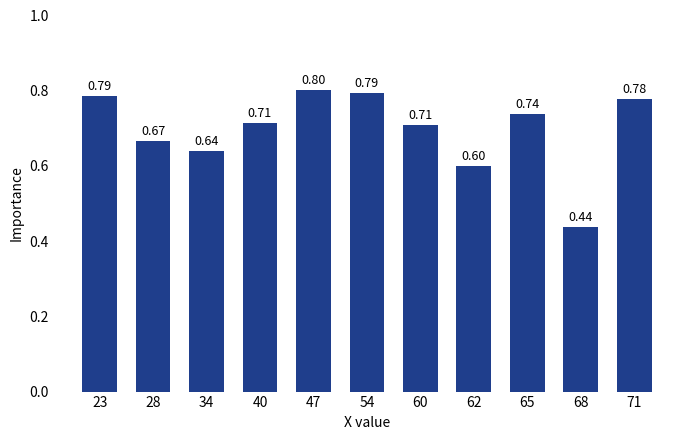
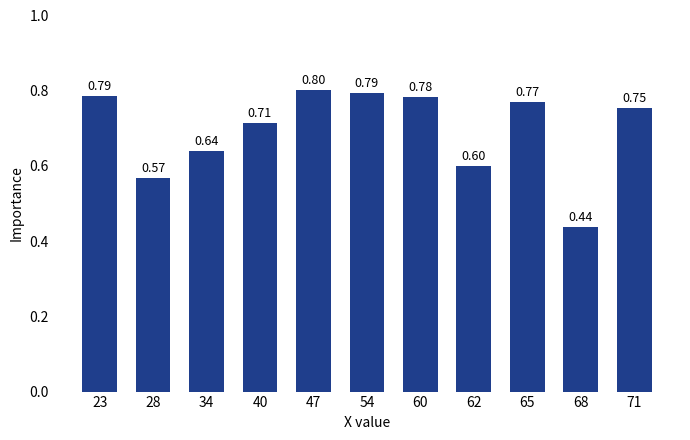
  {
    "23": 0.79,
-   "28": 0.67,
+   "28": 0.57,
    "34": 0.64,
    "40": 0.71,
    "47": 0.80,
    "54": 0.79,
-   "60": 0.71,
+   "60": 0.78,
    "62": 0.60,
-   "65": 0.74,
+   "65": 0.77,
    "68": 0.44,
-   "71": 0.78
+   "71": 0.75
  }
